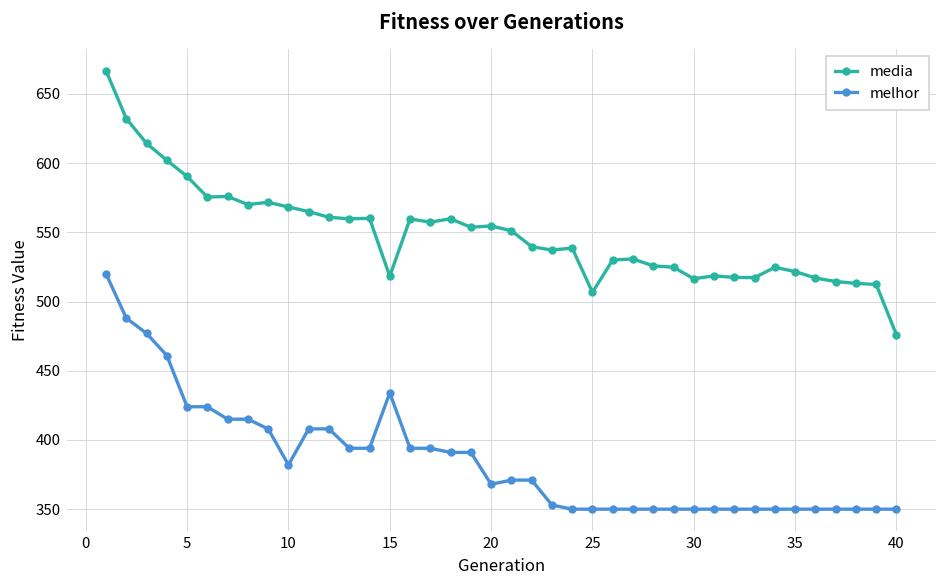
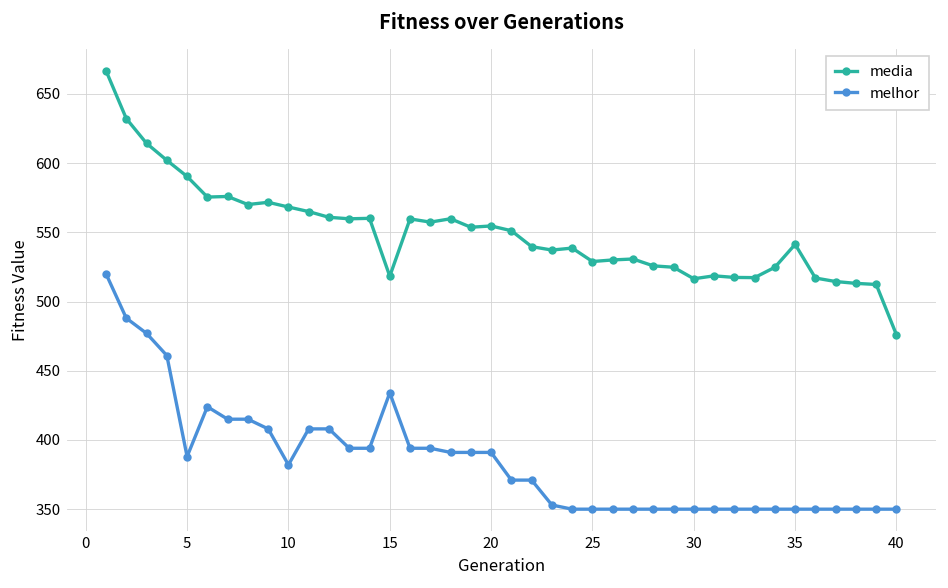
  {
    "media": {
      "5": 590,
      "10": 568,
      "15": 518,
      "20": 555,
-     "25": 507,
+     "25": 529,
      "30": 516,
-     "35": 522,
+     "35": 541,
      "40": 476
    },
    "melhor": {
-     "5": 424,
+     "5": 388,
      "10": 382,
      "15": 434,
-     "20": 368,
+     "20": 391,
      "25": 350,
      "30": 350,
      "35": 350,
      "40": 350
    }
  }
